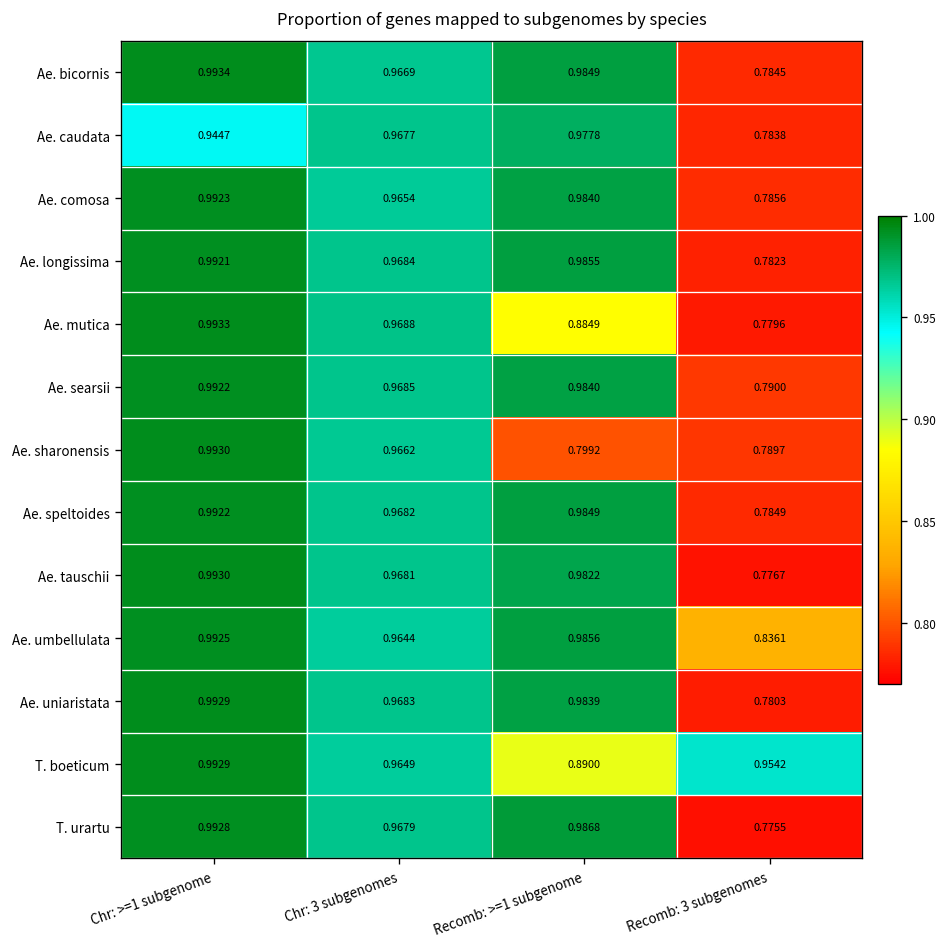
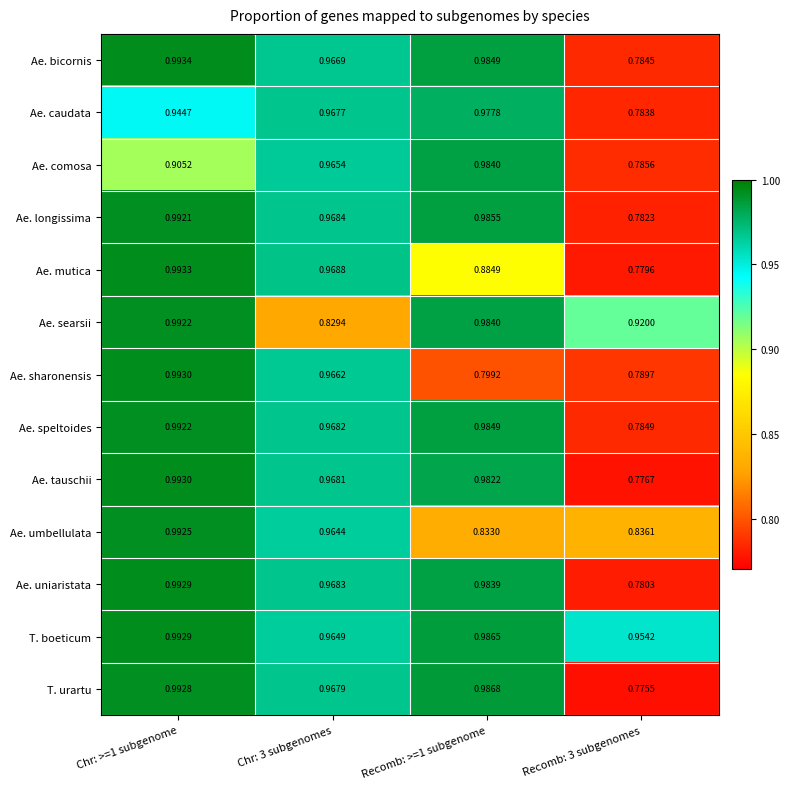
  {
    "Ae. bicornis": {
      "Chr: >=1 subgenome": 0.9934,
      "Chr: 3 subgenomes": 0.9669,
      "Recomb: >=1 subgenome": 0.9849,
      "Recomb: 3 subgenomes": 0.7845
    },
    "Ae. caudata": {
      "Chr: >=1 subgenome": 0.9447,
      "Chr: 3 subgenomes": 0.9677,
      "Recomb: >=1 subgenome": 0.9778,
      "Recomb: 3 subgenomes": 0.7838
    },
    "Ae. comosa": {
-     "Chr: >=1 subgenome": 0.9923,
+     "Chr: >=1 subgenome": 0.9052,
      "Chr: 3 subgenomes": 0.9654,
      "Recomb: >=1 subgenome": 0.9840,
      "Recomb: 3 subgenomes": 0.7856
    },
    "Ae. longissima": {
      "Chr: >=1 subgenome": 0.9921,
      "Chr: 3 subgenomes": 0.9684,
      "Recomb: >=1 subgenome": 0.9855,
      "Recomb: 3 subgenomes": 0.7823
    },
    "Ae. mutica": {
      "Chr: >=1 subgenome": 0.9933,
      "Chr: 3 subgenomes": 0.9688,
      "Recomb: >=1 subgenome": 0.8849,
      "Recomb: 3 subgenomes": 0.7796
    },
    "Ae. searsii": {
      "Chr: >=1 subgenome": 0.9922,
-     "Chr: 3 subgenomes": 0.9685,
+     "Chr: 3 subgenomes": 0.8294,
      "Recomb: >=1 subgenome": 0.9840,
-     "Recomb: 3 subgenomes": 0.7900
+     "Recomb: 3 subgenomes": 0.9200
    },
    "Ae. sharonensis": {
      "Chr: >=1 subgenome": 0.9930,
      "Chr: 3 subgenomes": 0.9662,
      "Recomb: >=1 subgenome": 0.7992,
      "Recomb: 3 subgenomes": 0.7897
    },
    "Ae. speltoides": {
      "Chr: >=1 subgenome": 0.9922,
      "Chr: 3 subgenomes": 0.9682,
      "Recomb: >=1 subgenome": 0.9849,
      "Recomb: 3 subgenomes": 0.7849
    },
    "Ae. tauschii": {
      "Chr: >=1 subgenome": 0.9930,
      "Chr: 3 subgenomes": 0.9681,
      "Recomb: >=1 subgenome": 0.9822,
      "Recomb: 3 subgenomes": 0.7767
    },
    "Ae. umbellulata": {
      "Chr: >=1 subgenome": 0.9925,
      "Chr: 3 subgenomes": 0.9644,
-     "Recomb: >=1 subgenome": 0.9856,
+     "Recomb: >=1 subgenome": 0.8330,
      "Recomb: 3 subgenomes": 0.8361
    },
    "Ae. uniaristata": {
      "Chr: >=1 subgenome": 0.9929,
      "Chr: 3 subgenomes": 0.9683,
      "Recomb: >=1 subgenome": 0.9839,
      "Recomb: 3 subgenomes": 0.7803
    },
    "T. boeticum": {
      "Chr: >=1 subgenome": 0.9929,
      "Chr: 3 subgenomes": 0.9649,
-     "Recomb: >=1 subgenome": 0.8900,
+     "Recomb: >=1 subgenome": 0.9865,
      "Recomb: 3 subgenomes": 0.9542
    },
    "T. urartu": {
      "Chr: >=1 subgenome": 0.9928,
      "Chr: 3 subgenomes": 0.9679,
      "Recomb: >=1 subgenome": 0.9868,
      "Recomb: 3 subgenomes": 0.7755
    }
  }
